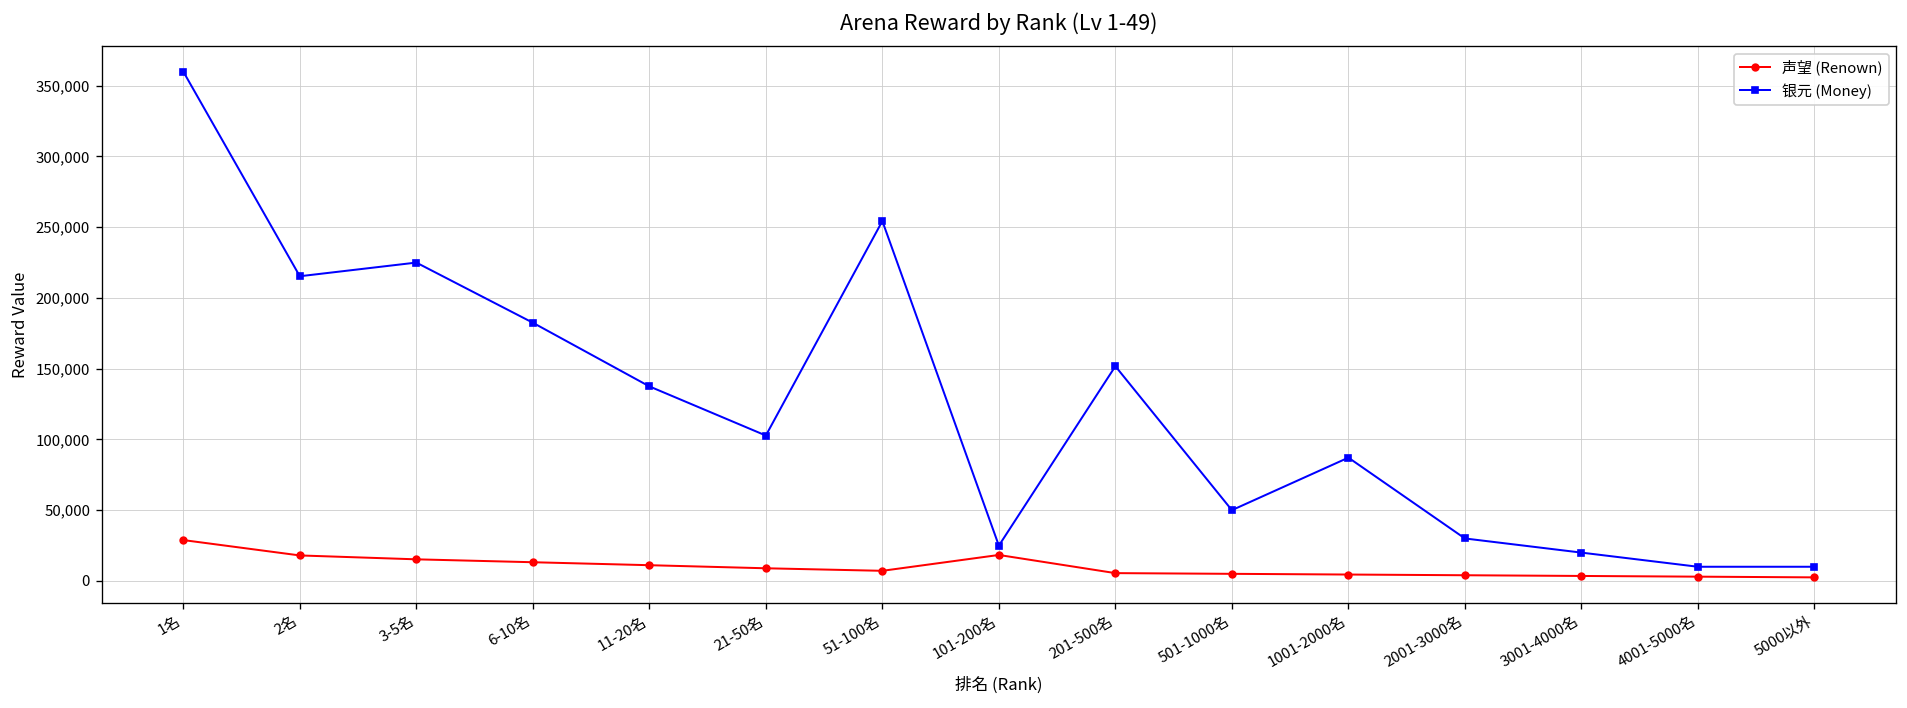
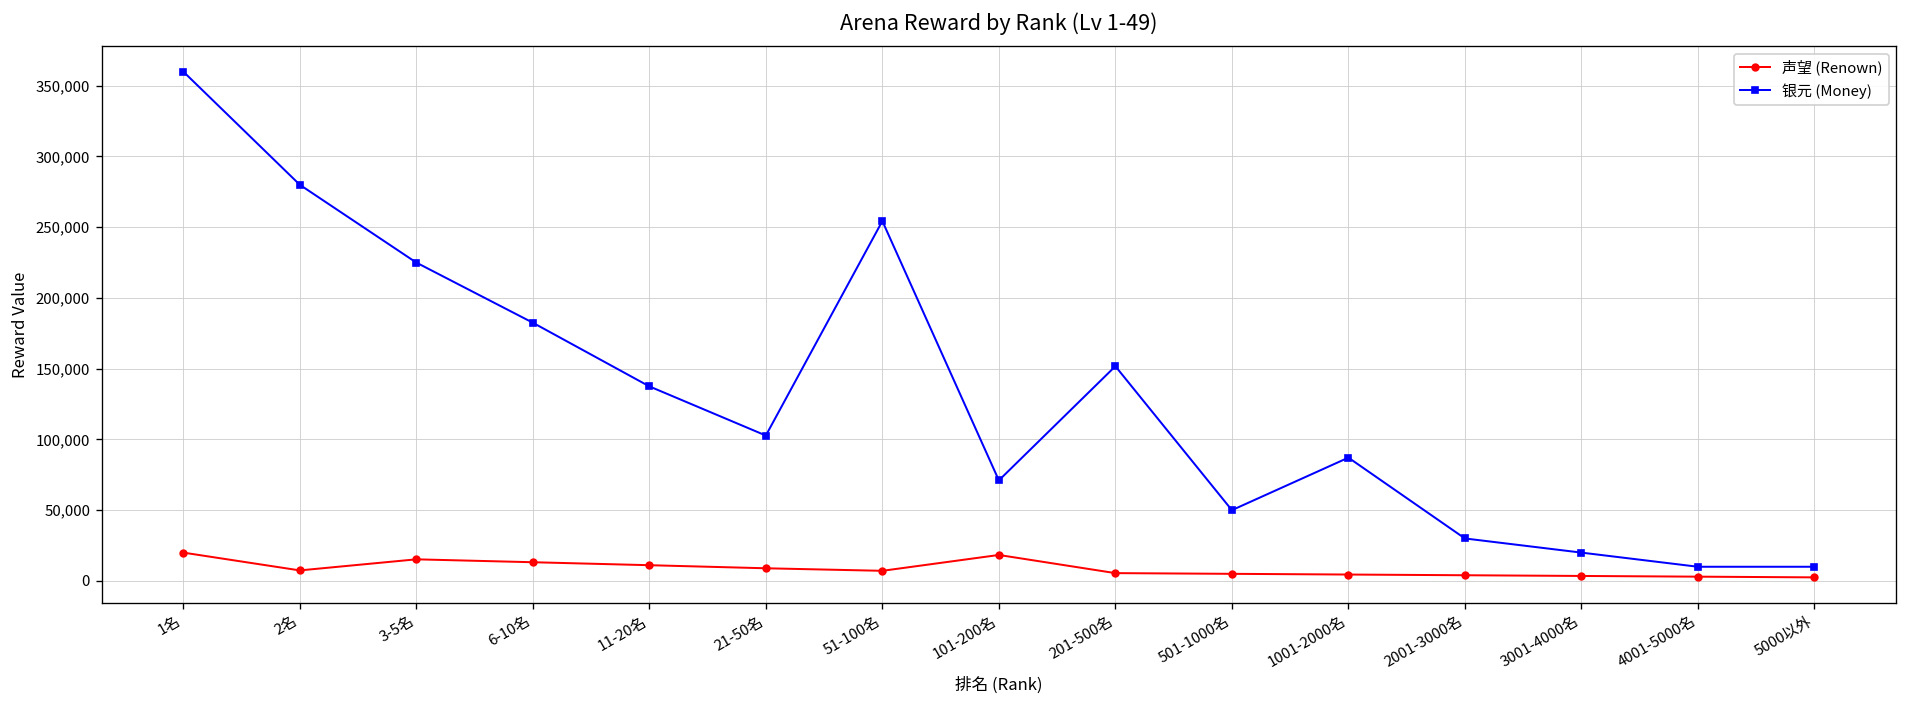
  {
    "声望 (Renown)": {
-     "1名": "29,000",
-     "2名": "18,000",
+     "1名": "20,000",
+     "2名": "7,000",
      "3-5名": "15,000",
      "6-10名": "13,000",
      "11-20名": "11,000",
      "21-50名": "9,000",
      "51-100名": "7,000",
      "101-200名": "18,000",
      "201-500名": "6,000",
      "501-1000名": "5,000",
      "1001-2000名": "5,000",
      "2001-3000名": "4,000",
      "3001-4000名": "4,000",
      "4001-5000名": "3,000",
      "5000以外": "3,000"
    },
    "银元 (Money)": {
      "1名": "360,000",
-     "2名": "215,000",
+     "2名": "280,000",
      "3-5名": "225,000",
      "6-10名": "183,000",
      "11-20名": "138,000",
      "21-50名": "103,000",
      "51-100名": "254,000",
-     "101-200名": "25,000",
+     "101-200名": "71,000",
      "201-500名": "152,000",
      "501-1000名": "50,000",
      "1001-2000名": "87,000",
      "2001-3000名": "30,000",
      "3001-4000名": "20,000",
      "4001-5000名": "10,000",
      "5000以外": "10,000"
    }
  }
